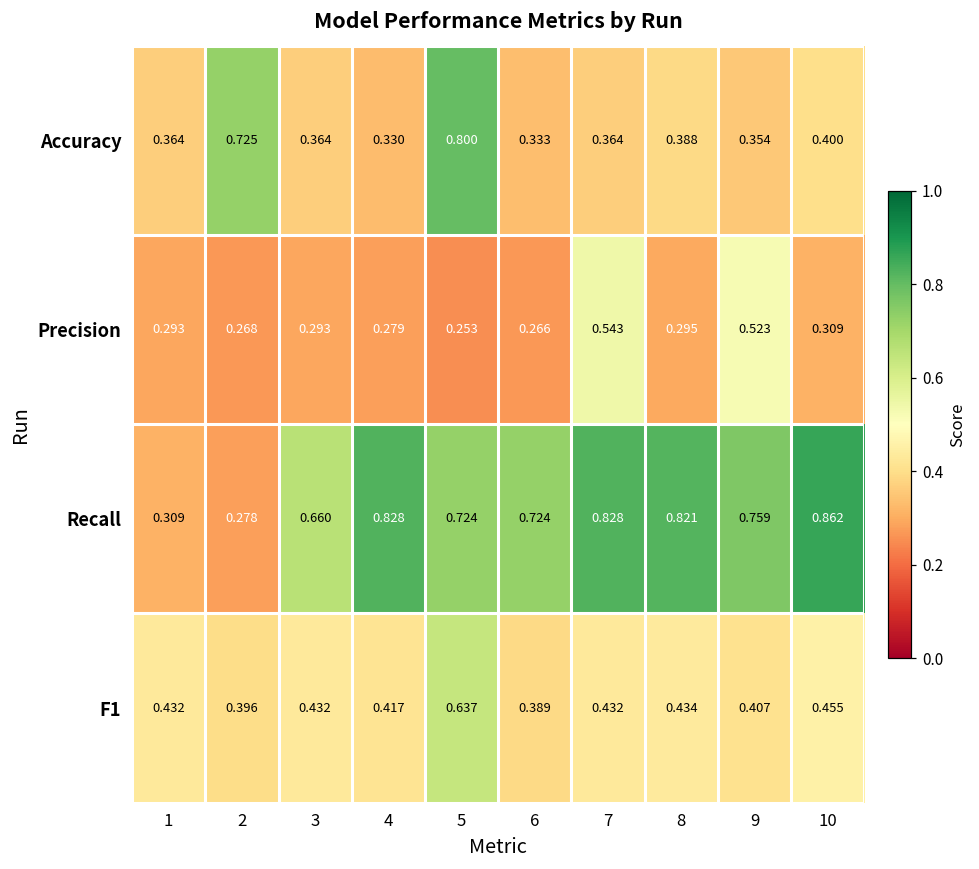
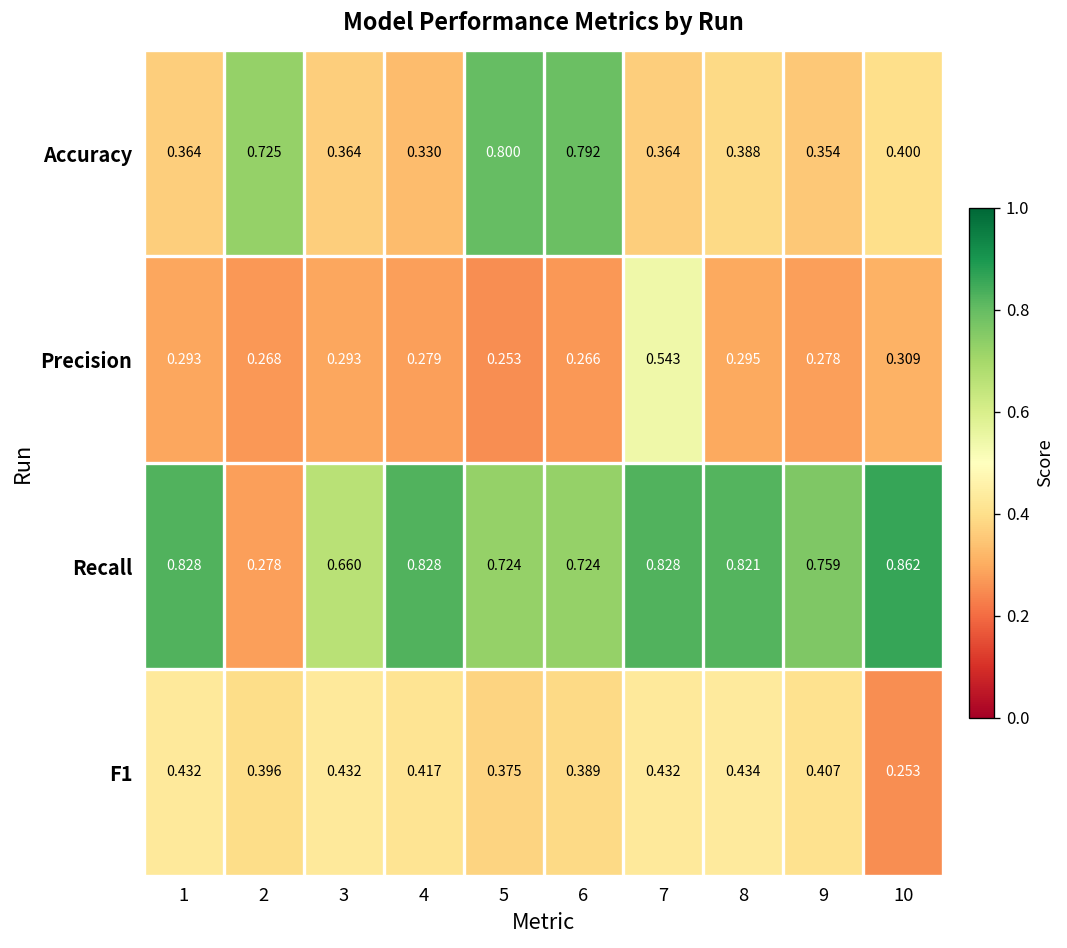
  {
    "Accuracy": {
      "1": 0.364,
      "2": 0.725,
      "3": 0.364,
      "4": 0.330,
      "5": 0.800,
-     "6": 0.333,
+     "6": 0.792,
      "7": 0.364,
      "8": 0.388,
      "9": 0.354,
      "10": 0.400
    },
    "Precision": {
      "1": 0.293,
      "2": 0.268,
      "3": 0.293,
      "4": 0.279,
      "5": 0.253,
      "6": 0.266,
      "7": 0.543,
      "8": 0.295,
-     "9": 0.523,
+     "9": 0.278,
      "10": 0.309
    },
    "Recall": {
-     "1": 0.309,
+     "1": 0.828,
      "2": 0.278,
      "3": 0.660,
      "4": 0.828,
      "5": 0.724,
      "6": 0.724,
      "7": 0.828,
      "8": 0.821,
      "9": 0.759,
      "10": 0.862
    },
    "F1": {
      "1": 0.432,
      "2": 0.396,
      "3": 0.432,
      "4": 0.417,
-     "5": 0.637,
+     "5": 0.375,
      "6": 0.389,
      "7": 0.432,
      "8": 0.434,
      "9": 0.407,
-     "10": 0.455
+     "10": 0.253
    }
  }
